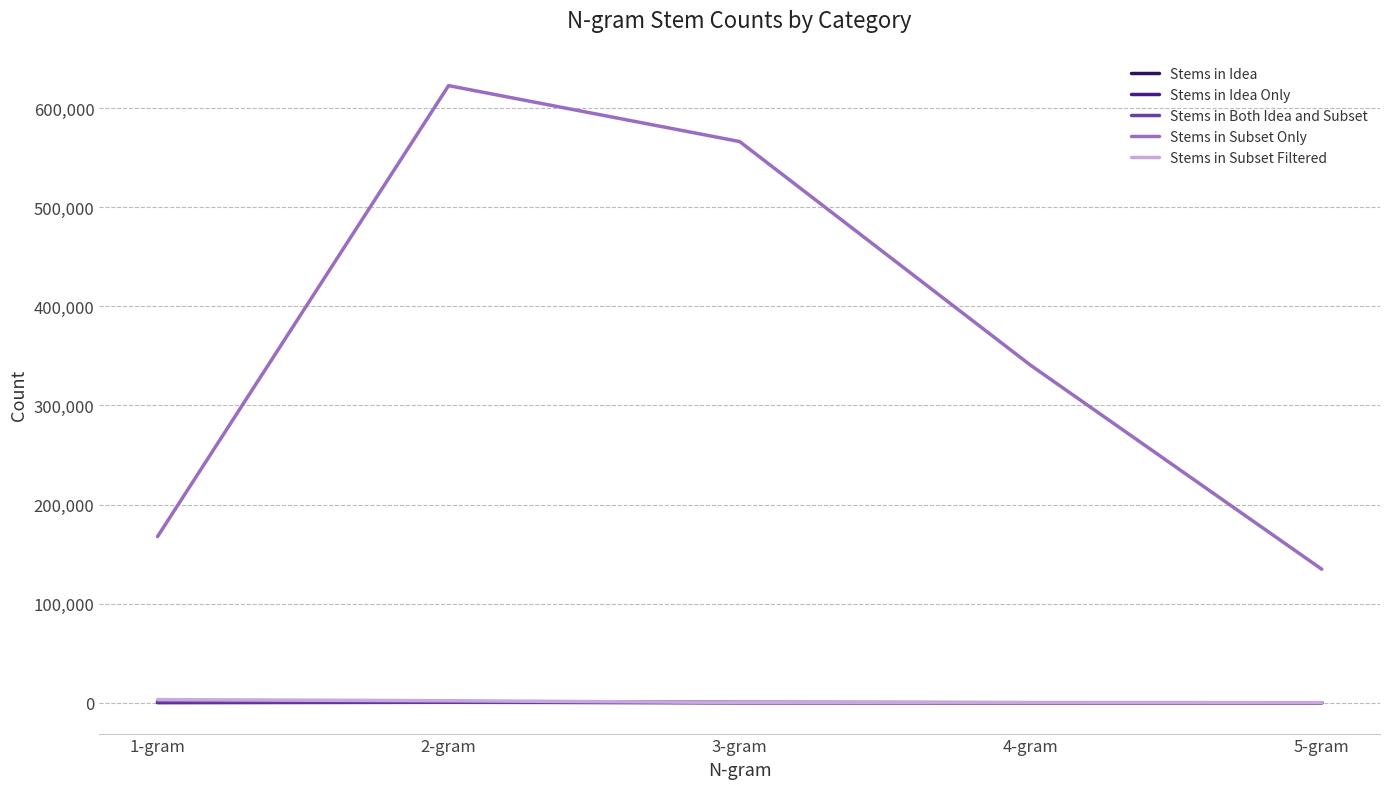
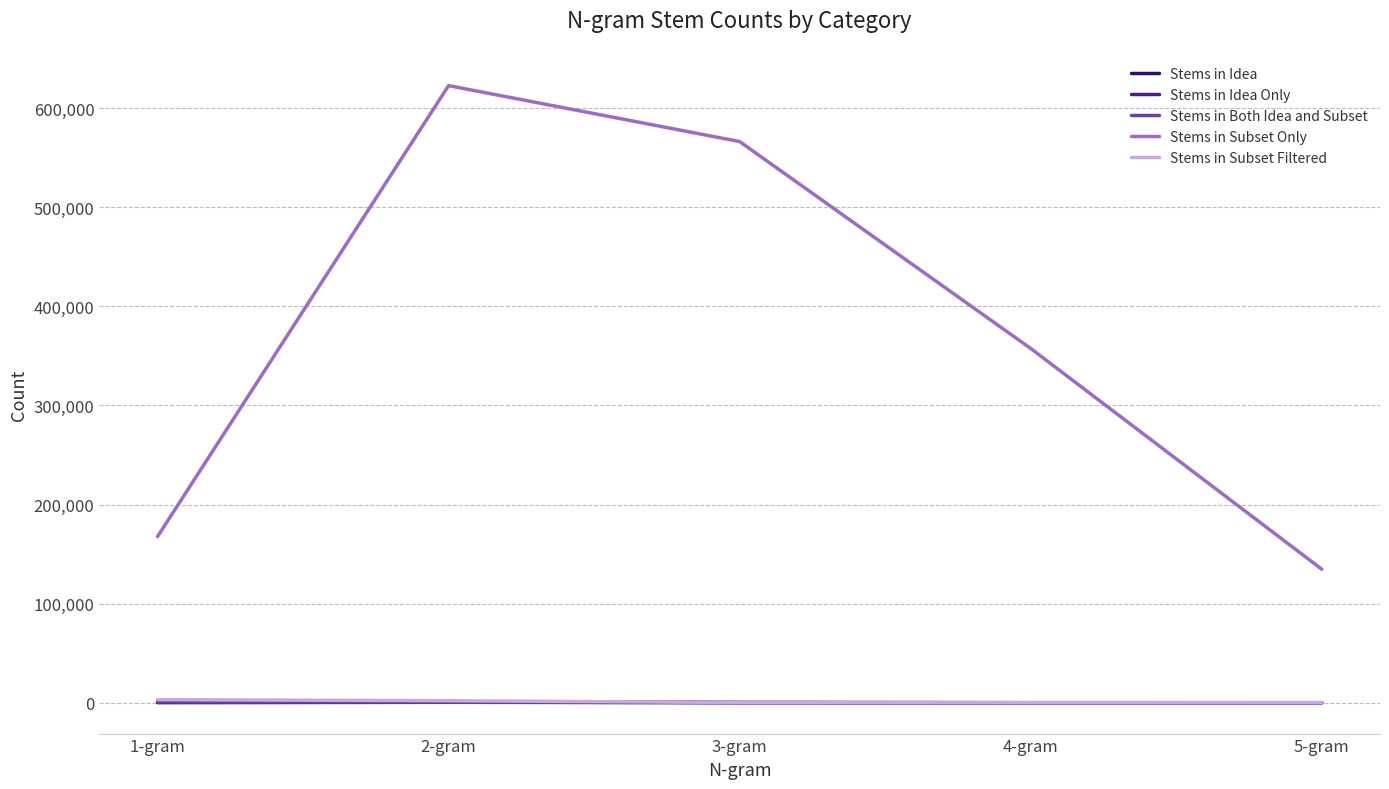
  {
    "Stems in Subset Only": {
      "1-gram": "170,000",
      "2-gram": "620,000",
      "3-gram": "570,000",
-     "4-gram": "340,000",
+     "4-gram": "360,000",
      "5-gram": "130,000"
    }
  }
